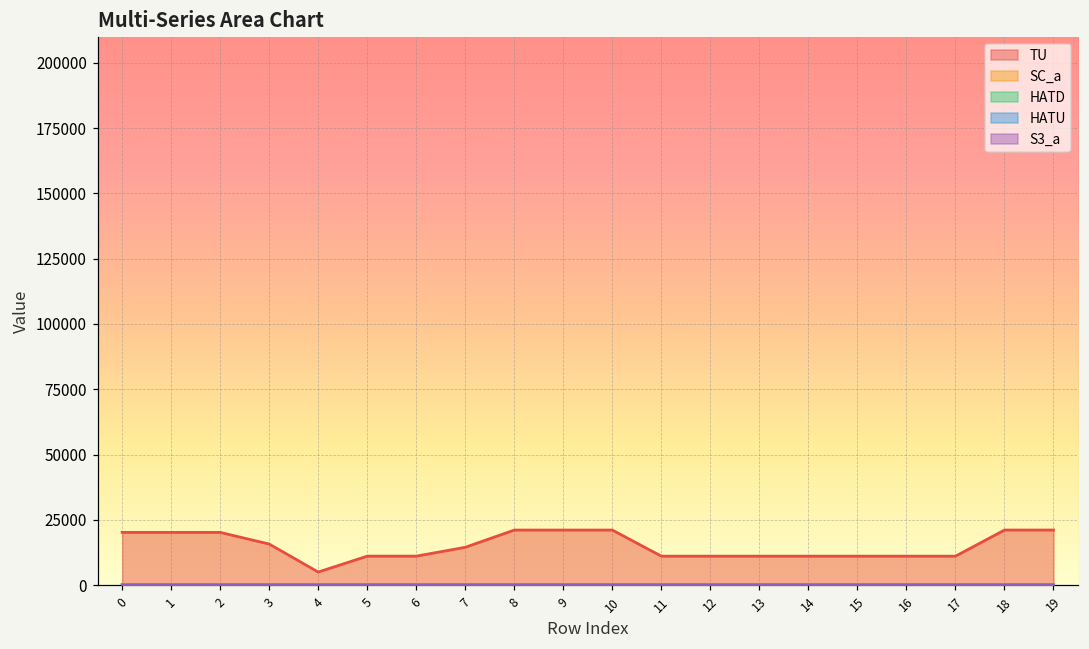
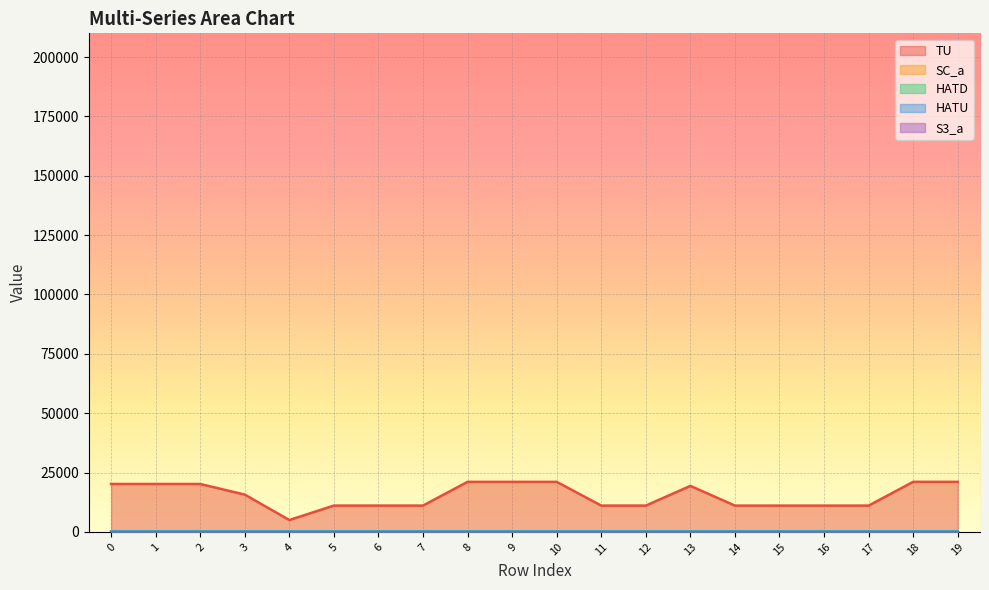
  {
    "TU": {
      "0": 20000,
      "1": 20000,
      "2": 20000,
      "3": 16000,
      "4": 5000,
      "5": 11000,
      "6": 11000,
-     "7": 14000,
+     "7": 11000,
      "8": 21000,
      "9": 21000,
      "10": 21000,
      "11": 11000,
      "12": 11000,
-     "13": 11000,
+     "13": 19000,
      "14": 11000,
      "15": 11000,
      "16": 11000,
      "17": 11000,
      "18": 21000,
      "19": 21000
    },
    "S3_a": {
      "0": 0,
      "1": 0,
      "2": 0,
      "3": 0,
      "4": 0,
      "5": 0,
      "6": 0,
      "7": 0,
      "8": 0,
      "9": 0,
      "10": 0,
      "11": 0,
      "12": 0,
      "13": 0,
      "14": 0,
      "15": 0,
      "16": 0,
      "17": 0,
      "18": 0,
      "19": 0
    }
  }
